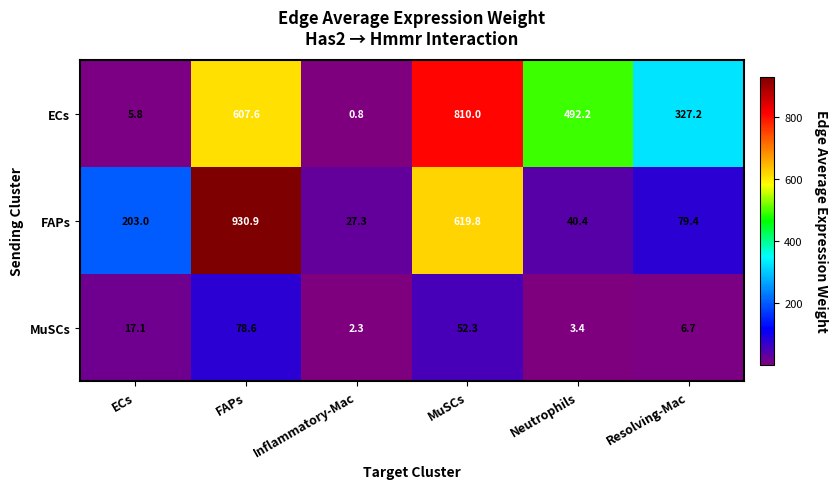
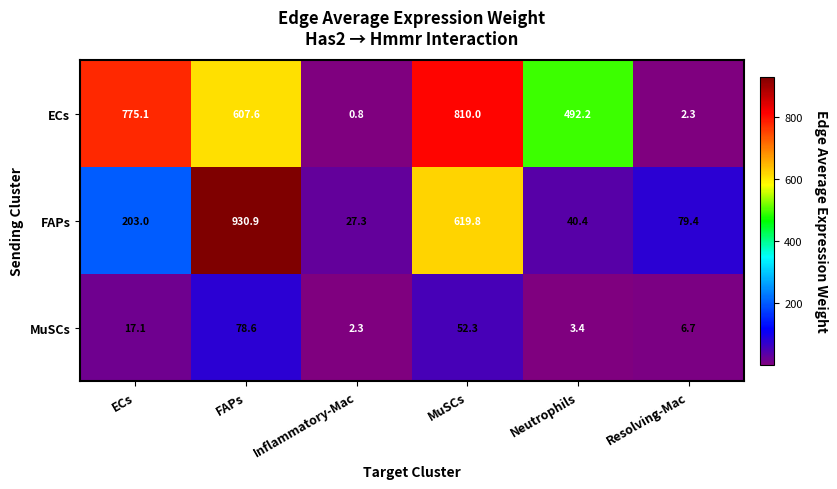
  {
    "ECs": {
-     "ECs": 5.8,
+     "ECs": 775.1,
      "FAPs": 607.6,
      "Inflammatory-Mac": 0.8,
      "MuSCs": 810.0,
      "Neutrophils": 492.2,
-     "Resolving-Mac": 327.2
+     "Resolving-Mac": 2.3
    },
    "FAPs": {
      "ECs": 203.0,
      "FAPs": 930.9,
      "Inflammatory-Mac": 27.3,
      "MuSCs": 619.8,
      "Neutrophils": 40.4,
      "Resolving-Mac": 79.4
    },
    "MuSCs": {
      "ECs": 17.1,
      "FAPs": 78.6,
      "Inflammatory-Mac": 2.3,
      "MuSCs": 52.3,
      "Neutrophils": 3.4,
      "Resolving-Mac": 6.7
    }
  }
